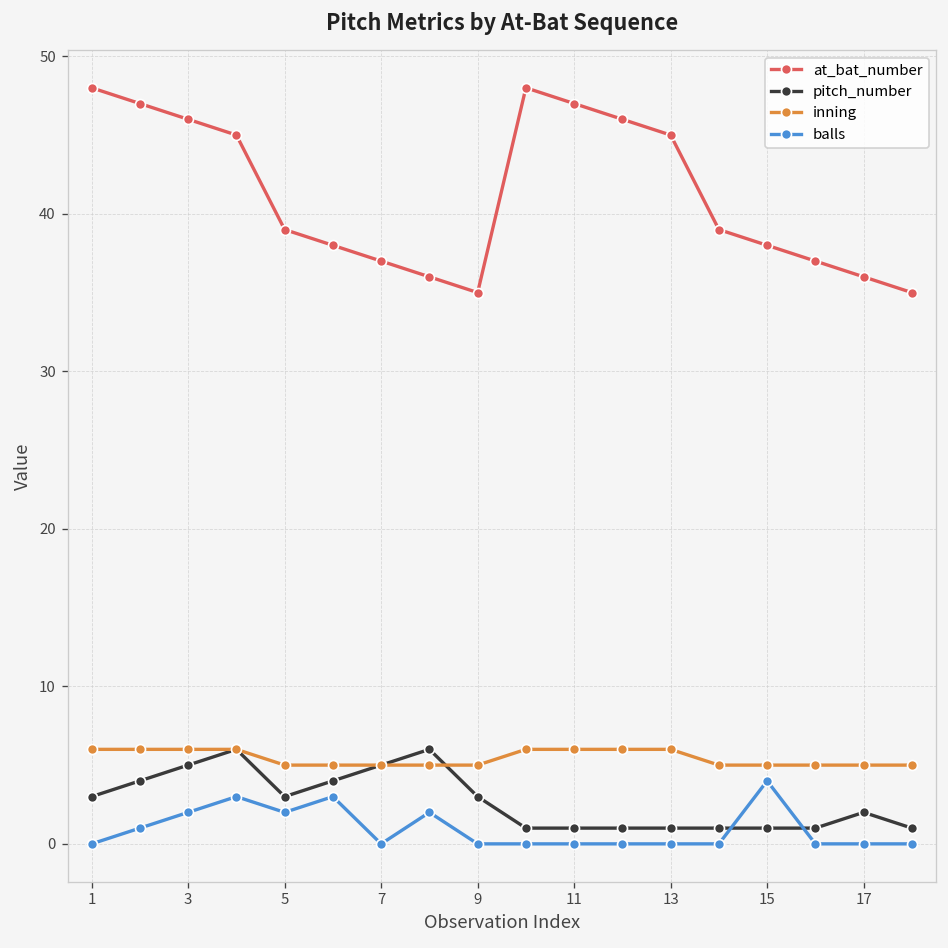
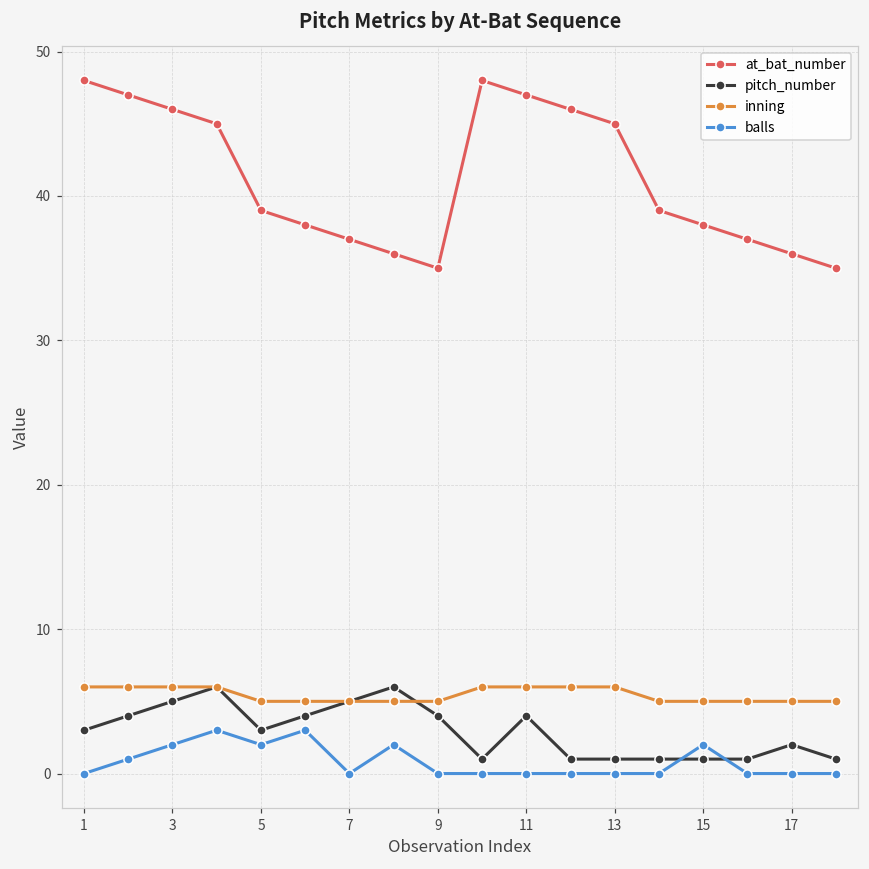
  {
    "pitch_number": {
      "1": 3,
      "3": 5,
      "5": 3,
-     "9": 3,
-     "11": 1,
+     "9": 4,
+     "11": 4,
      "13": 1,
      "15": 1,
      "17": 2
    },
    "balls": {
      "1": 0,
      "3": 2,
      "5": 2,
      "7": 0,
      "9": 0,
      "11": 0,
      "13": 0,
-     "15": 4,
+     "15": 2,
      "17": 0
    }
  }
